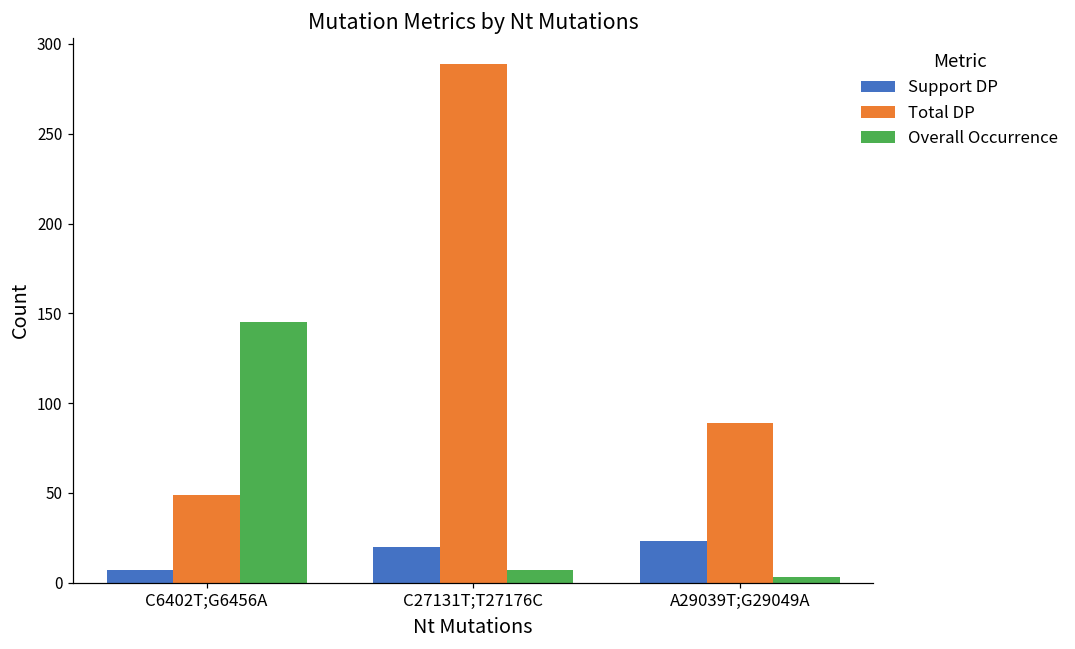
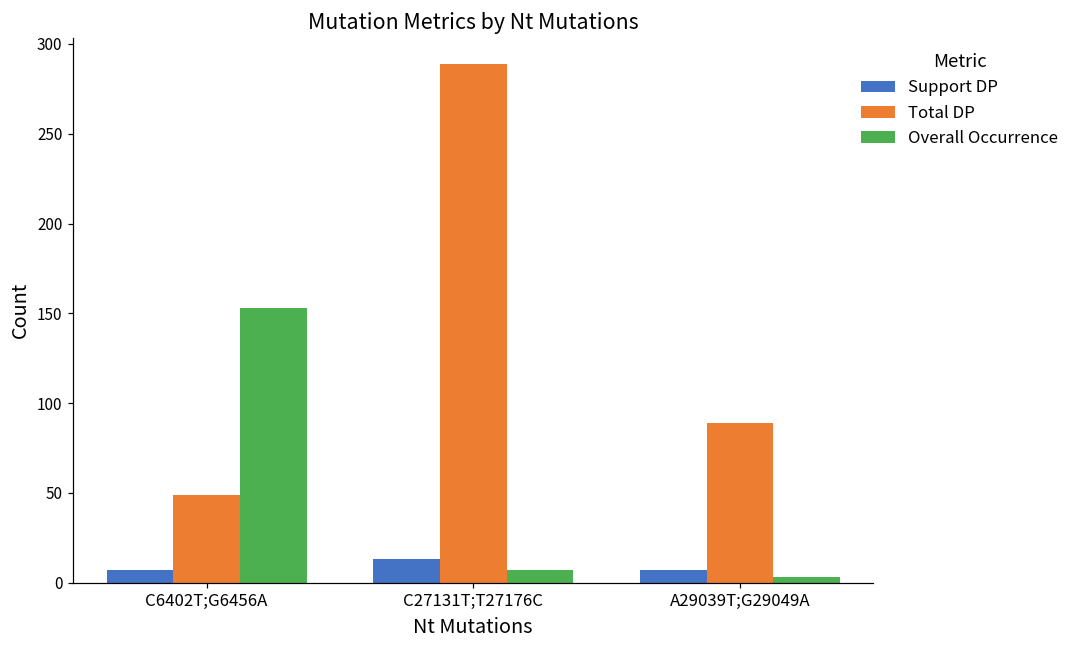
  {
    "Support DP": {
      "C6402T;G6456A": 7,
-     "C27131T;T27176C": 20,
-     "A29039T;G29049A": 23
+     "C27131T;T27176C": 13,
+     "A29039T;G29049A": 7
    },
    "Total DP": {
      "C6402T;G6456A": 49,
      "C27131T;T27176C": 289,
      "A29039T;G29049A": 89
    },
    "Overall Occurrence": {
-     "C6402T;G6456A": 145,
+     "C6402T;G6456A": 153,
      "C27131T;T27176C": 7,
      "A29039T;G29049A": 3
    }
  }
